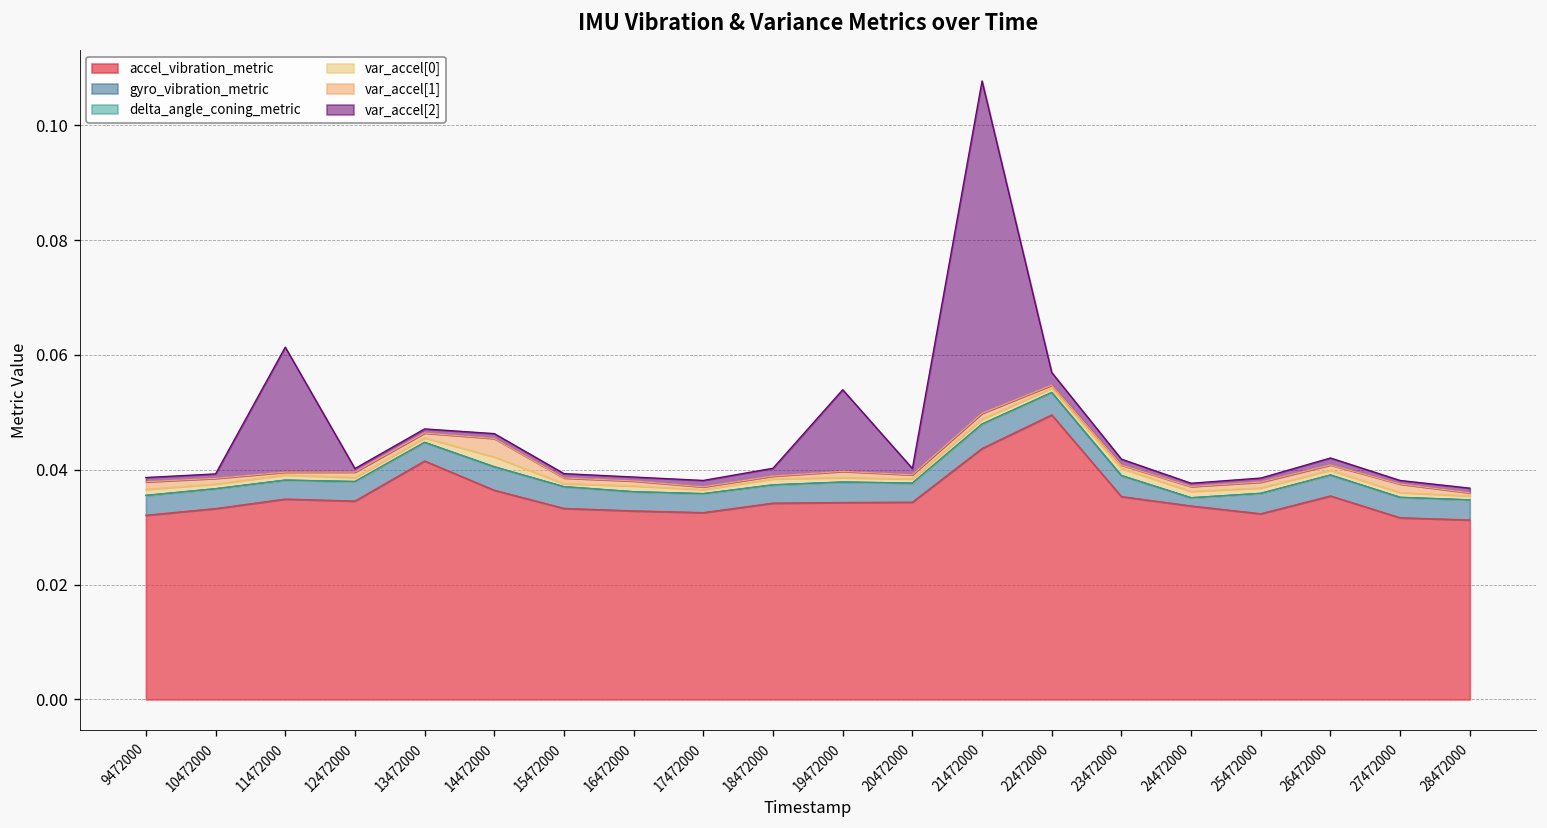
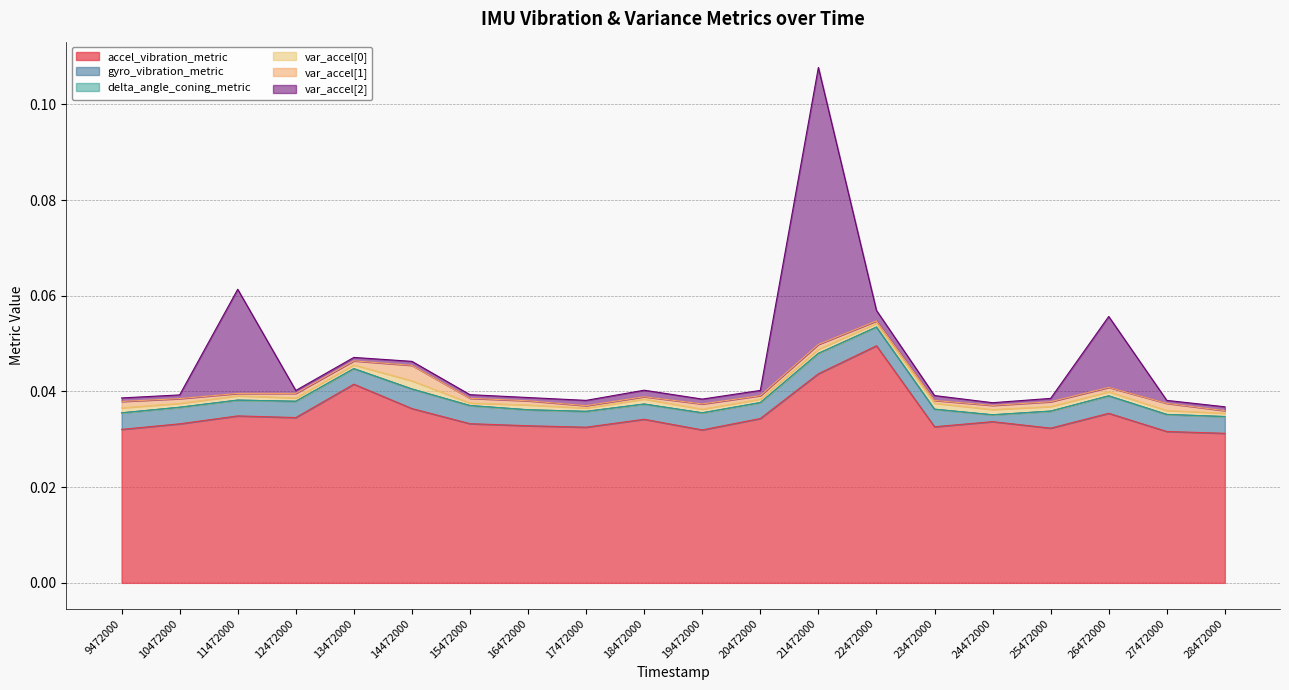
  {
    "accel_vibration_metric": {
      "9472000": 0.032,
      "10472000": 0.033,
      "11472000": 0.035,
      "12472000": 0.035,
      "13472000": 0.042,
      "14472000": 0.036,
      "15472000": 0.033,
      "16472000": 0.033,
      "17472000": 0.033,
      "18472000": 0.034,
-     "19472000": 0.034,
+     "19472000": 0.032,
      "20472000": 0.034,
      "21472000": 0.044,
      "22472000": 0.050,
-     "23472000": 0.035,
+     "23472000": 0.033,
      "24472000": 0.034,
      "25472000": 0.032,
      "26472000": 0.035,
      "27472000": 0.032,
      "28472000": 0.031
    },
    "delta_angle_coning_metric": {
      "9472000": 0.003,
      "10472000": 0.003,
      "11472000": 0.003,
      "12472000": 0.003,
      "13472000": 0.003,
      "14472000": 0.004,
      "16472000": 0.003,
      "17472000": 0.003,
      "18472000": 0.003,
      "19472000": 0.004,
      "20472000": 0.003,
      "21472000": 0.004,
      "22472000": 0.004,
      "23472000": 0.004,
      "24472000": 0.001,
      "25472000": 0.004,
      "26472000": 0.004,
      "27472000": 0.004,
      "28472000": 0.004
    },
    "var_accel[2]": {
      "9472000": 0.001,
      "10472000": 0.001,
      "11472000": 0.022,
      "12472000": 0.001,
      "13472000": 0.001,
      "14472000": 0.001,
      "15472000": 0.001,
      "16472000": 0.001,
      "17472000": 0.001,
      "18472000": 0.001,
-     "19472000": 0.014,
+     "19472000": 0.001,
      "20472000": 0.001,
      "21472000": 0.058,
      "22472000": 0.002,
      "23472000": 0.001,
      "24472000": 0.001,
      "25472000": 0.001,
-     "26472000": 0.001,
+     "26472000": 0.015,
      "27472000": 0.001,
      "28472000": 0.001
    }
  }
